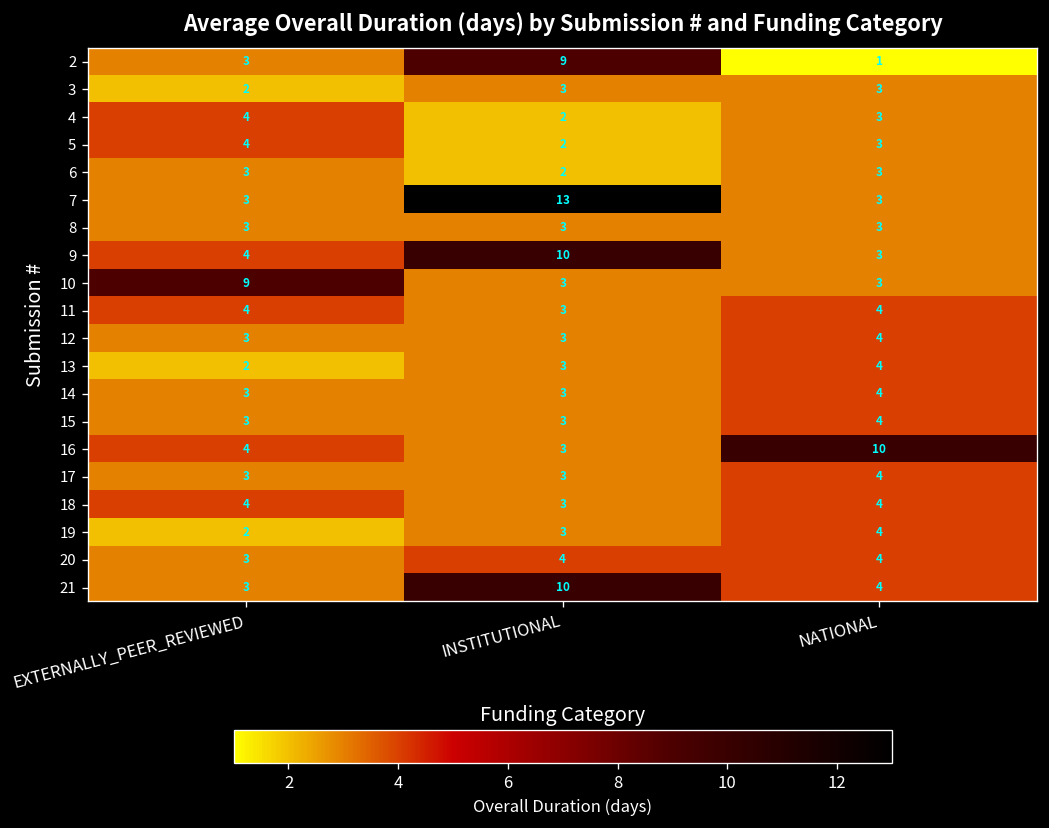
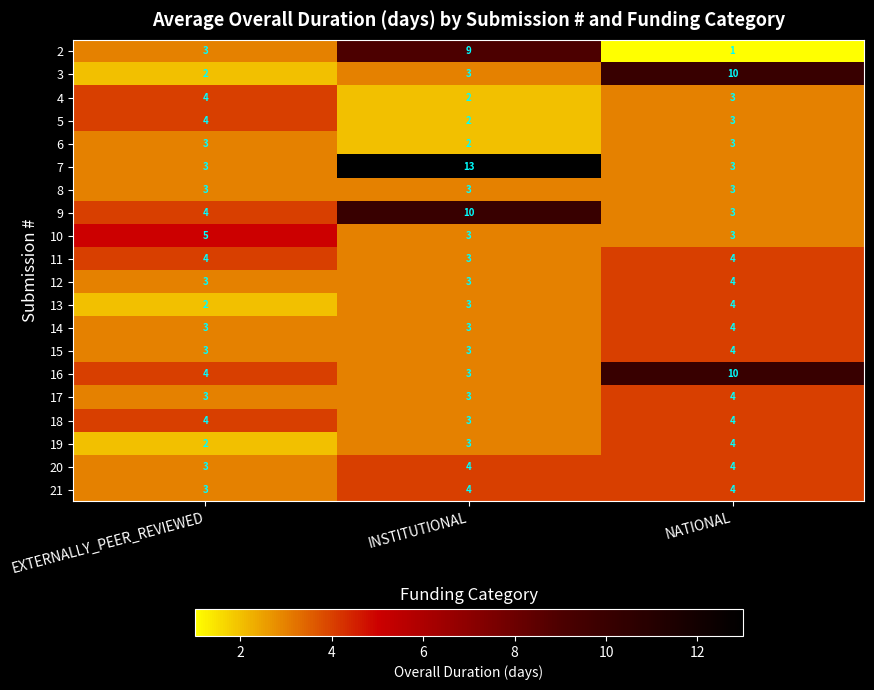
  {
    "2": {
      "EXTERNALLY_PEER_REVIEWED": 3,
      "INSTITUTIONAL": 9,
      "NATIONAL": 1
    },
    "3": {
      "EXTERNALLY_PEER_REVIEWED": 2,
      "INSTITUTIONAL": 3,
-     "NATIONAL": 3
+     "NATIONAL": 10
    },
    "4": {
      "EXTERNALLY_PEER_REVIEWED": 4,
      "INSTITUTIONAL": 2,
      "NATIONAL": 3
    },
    "5": {
      "EXTERNALLY_PEER_REVIEWED": 4,
      "INSTITUTIONAL": 2,
      "NATIONAL": 3
    },
    "6": {
      "EXTERNALLY_PEER_REVIEWED": 3,
      "INSTITUTIONAL": 2,
      "NATIONAL": 3
    },
    "7": {
      "EXTERNALLY_PEER_REVIEWED": 3,
      "INSTITUTIONAL": 13,
      "NATIONAL": 3
    },
    "8": {
      "EXTERNALLY_PEER_REVIEWED": 3,
      "INSTITUTIONAL": 3,
      "NATIONAL": 3
    },
    "9": {
      "EXTERNALLY_PEER_REVIEWED": 4,
      "INSTITUTIONAL": 10,
      "NATIONAL": 3
    },
    "10": {
-     "EXTERNALLY_PEER_REVIEWED": 9,
+     "EXTERNALLY_PEER_REVIEWED": 5,
      "INSTITUTIONAL": 3,
      "NATIONAL": 3
    },
    "11": {
      "EXTERNALLY_PEER_REVIEWED": 4,
      "INSTITUTIONAL": 3,
      "NATIONAL": 4
    },
    "12": {
      "EXTERNALLY_PEER_REVIEWED": 3,
      "INSTITUTIONAL": 3,
      "NATIONAL": 4
    },
    "13": {
      "EXTERNALLY_PEER_REVIEWED": 2,
      "INSTITUTIONAL": 3,
      "NATIONAL": 4
    },
    "14": {
      "EXTERNALLY_PEER_REVIEWED": 3,
      "INSTITUTIONAL": 3,
      "NATIONAL": 4
    },
    "15": {
      "EXTERNALLY_PEER_REVIEWED": 3,
      "INSTITUTIONAL": 3,
      "NATIONAL": 4
    },
    "16": {
      "EXTERNALLY_PEER_REVIEWED": 4,
      "INSTITUTIONAL": 3,
      "NATIONAL": 10
    },
    "17": {
      "EXTERNALLY_PEER_REVIEWED": 3,
      "INSTITUTIONAL": 3,
      "NATIONAL": 4
    },
    "18": {
      "EXTERNALLY_PEER_REVIEWED": 4,
      "INSTITUTIONAL": 3,
      "NATIONAL": 4
    },
    "19": {
      "EXTERNALLY_PEER_REVIEWED": 2,
      "INSTITUTIONAL": 3,
      "NATIONAL": 4
    },
    "20": {
      "EXTERNALLY_PEER_REVIEWED": 3,
      "INSTITUTIONAL": 4,
      "NATIONAL": 4
    },
    "21": {
      "EXTERNALLY_PEER_REVIEWED": 3,
-     "INSTITUTIONAL": 10,
+     "INSTITUTIONAL": 4,
      "NATIONAL": 4
    }
  }
